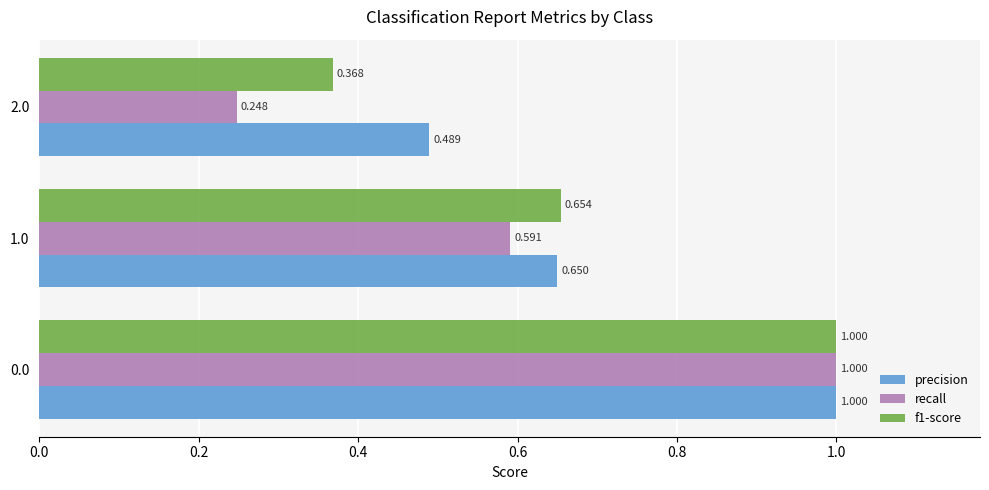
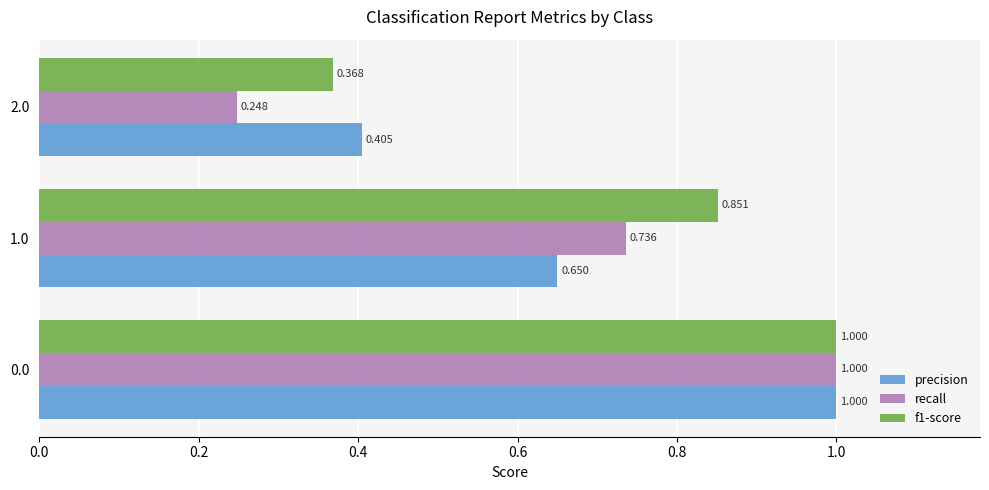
  {
    "precision": {
-     "2.0": 0.489,
+     "2.0": 0.405,
      "1.0": 0.650,
      "0.0": 1.000
    },
    "recall": {
      "2.0": 0.248,
-     "1.0": 0.591,
+     "1.0": 0.736,
      "0.0": 1.000
    },
    "f1-score": {
      "2.0": 0.368,
-     "1.0": 0.654,
+     "1.0": 0.851,
      "0.0": 1.000
    }
  }
